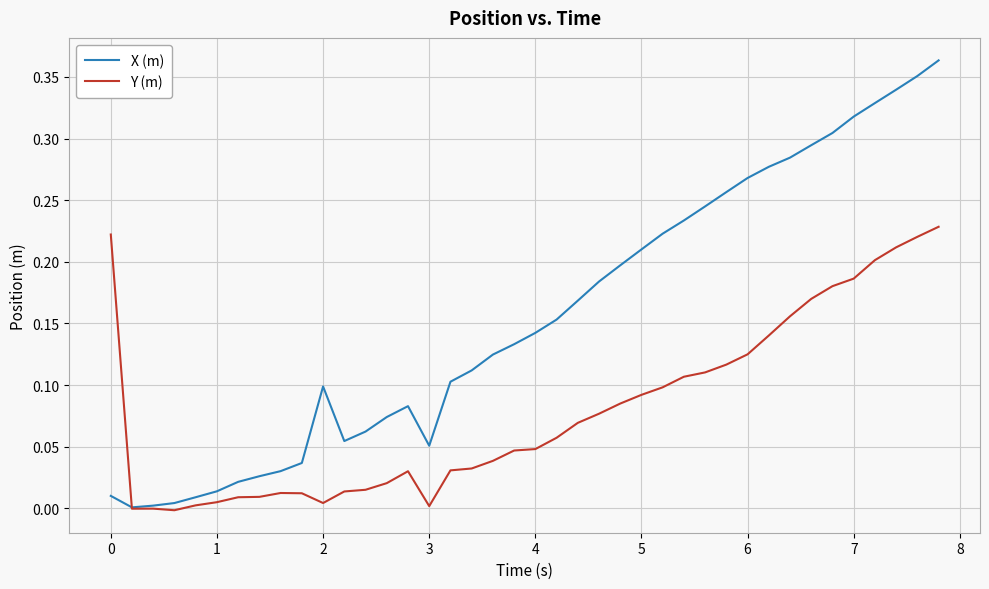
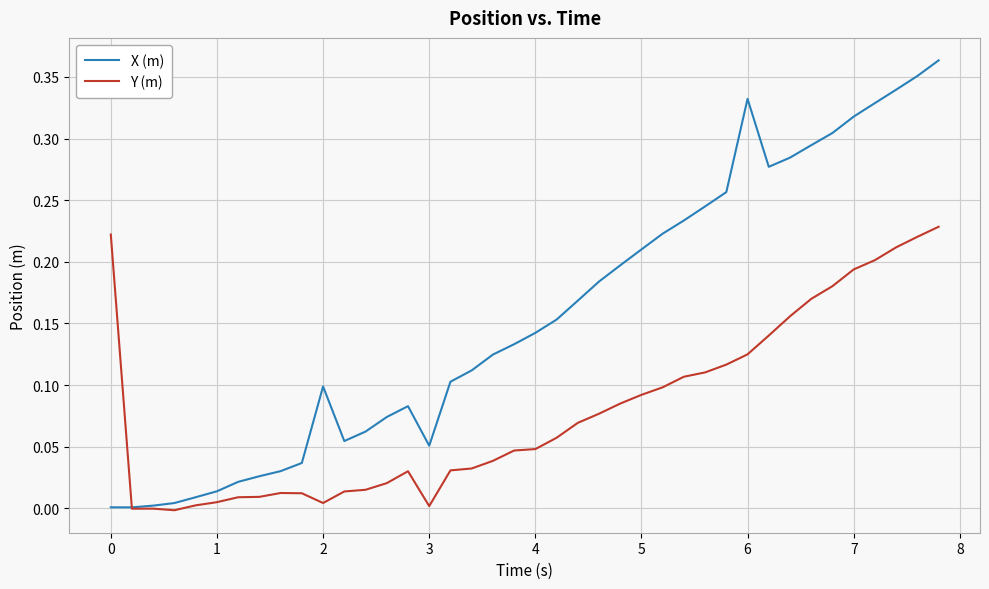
  {
    "X (m)": {
-     "0": 0.010,
+     "0": 0.001,
      "1": 0.014,
      "2": 0.099,
      "3": 0.051,
      "4": 0.142,
      "5": 0.210,
-     "6": 0.268,
+     "6": 0.332,
      "7": 0.318
    },
    "Y (m)": {
      "0": 0.222,
      "1": 0.005,
      "2": 0.004,
      "3": 0.002,
      "4": 0.048,
      "5": 0.092,
      "6": 0.125,
-     "7": 0.186
+     "7": 0.194
    }
  }
